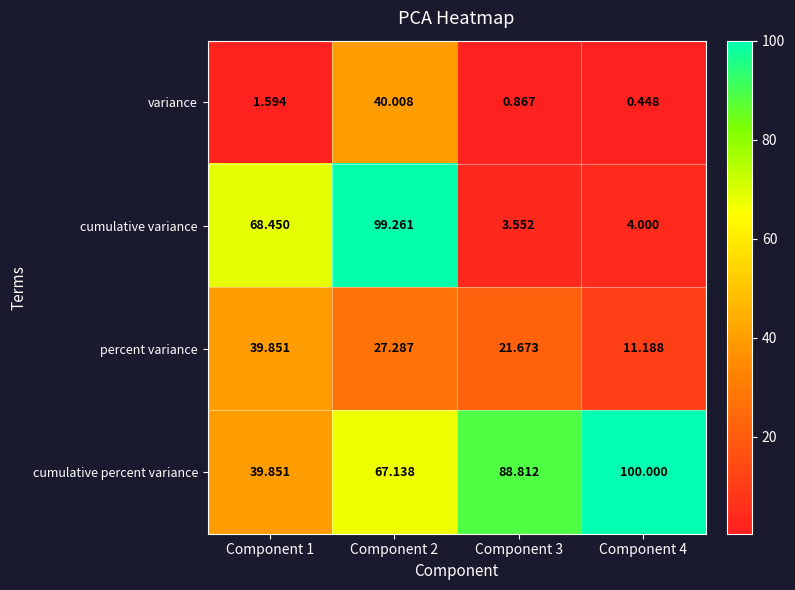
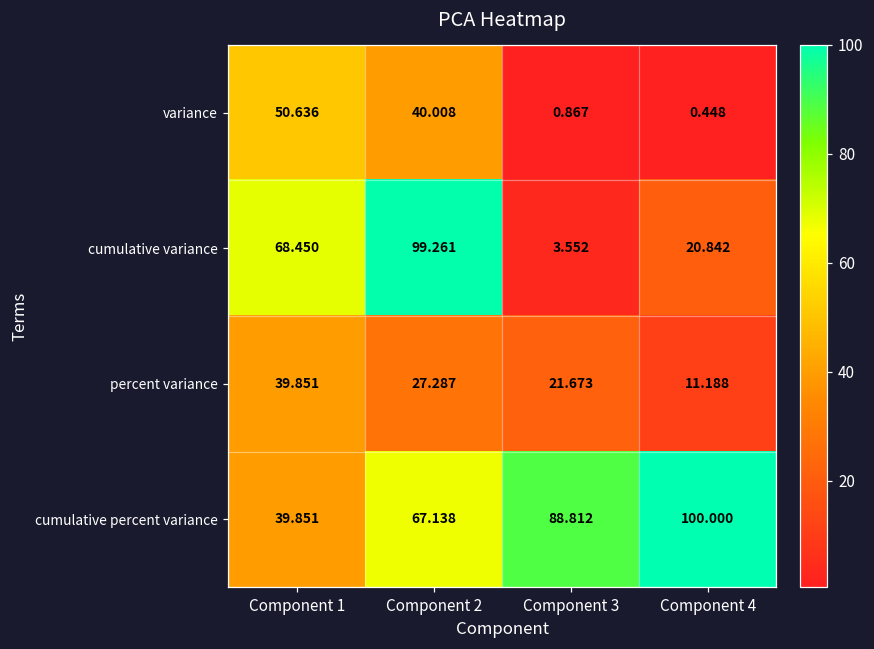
  {
    "variance": {
-     "Component 1": 1.594,
+     "Component 1": 50.636,
      "Component 2": 40.008,
      "Component 3": 0.867,
      "Component 4": 0.448
    },
    "cumulative variance": {
      "Component 1": 68.450,
      "Component 2": 99.261,
      "Component 3": 3.552,
-     "Component 4": 4.000
+     "Component 4": 20.842
    },
    "percent variance": {
      "Component 1": 39.851,
      "Component 2": 27.287,
      "Component 3": 21.673,
      "Component 4": 11.188
    },
    "cumulative percent variance": {
      "Component 1": 39.851,
      "Component 2": 67.138,
      "Component 3": 88.812,
      "Component 4": 100.000
    }
  }
